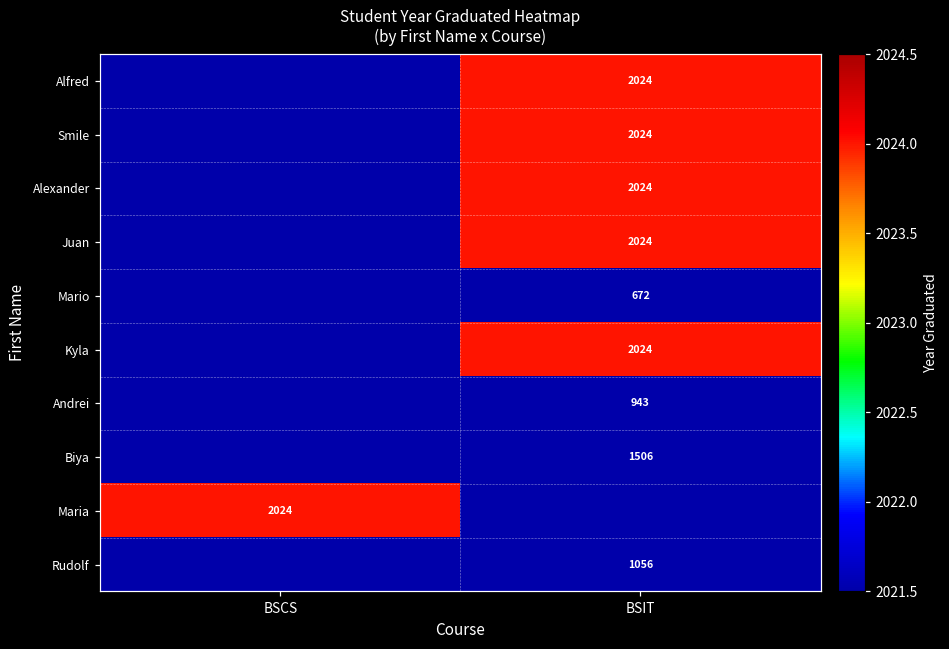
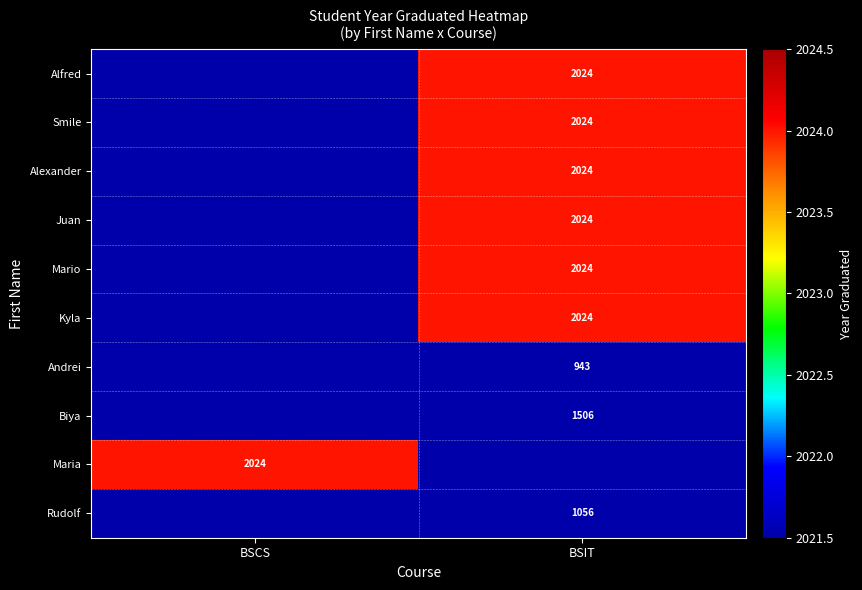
  {
    "Alfred": {
      "BSIT": 2024
    },
    "Smile": {
      "BSIT": 2024
    },
    "Alexander": {
      "BSIT": 2024
    },
    "Juan": {
      "BSIT": 2024
    },
    "Mario": {
-     "BSIT": 672
+     "BSIT": 2024
    },
    "Kyla": {
      "BSIT": 2024
    },
    "Andrei": {
      "BSIT": 943
    },
    "Biya": {
      "BSIT": 1506
    },
    "Maria": {
      "BSCS": 2024
    },
    "Rudolf": {
      "BSIT": 1056
    }
  }
